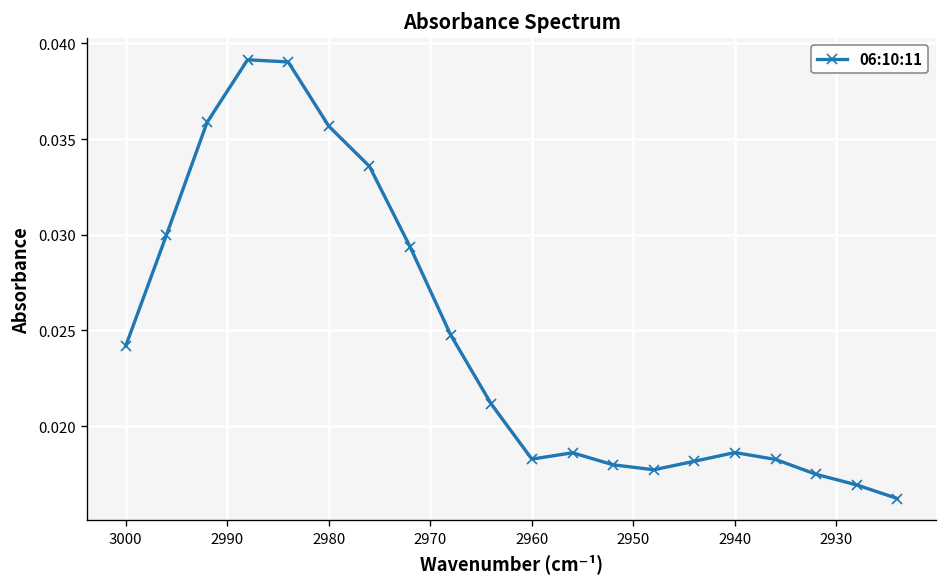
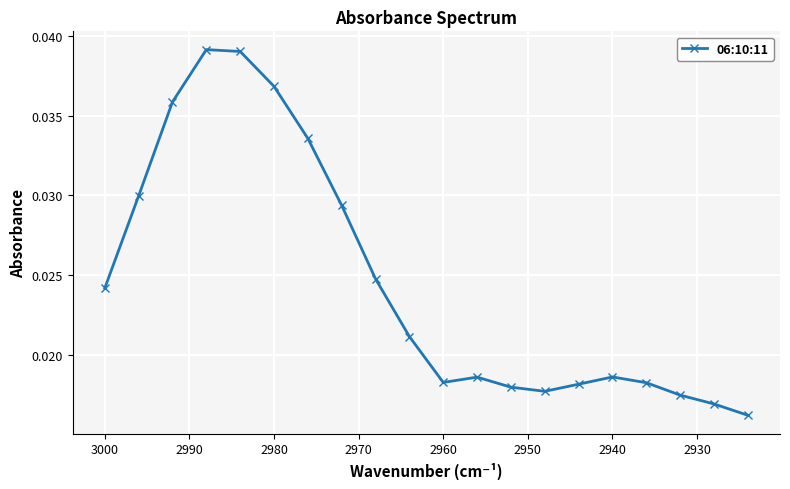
  {
    "3000": 0.0242,
-   "2980": 0.0357,
+   "2980": 0.0368,
    "2960": 0.0183,
    "2940": 0.0186
  }
